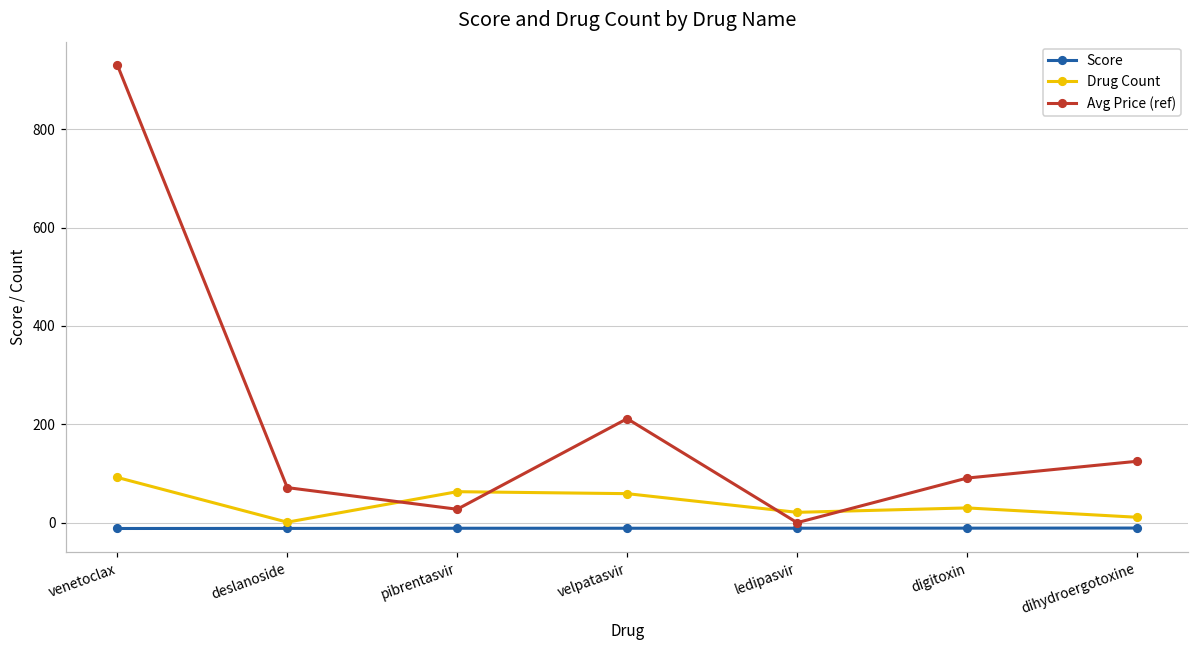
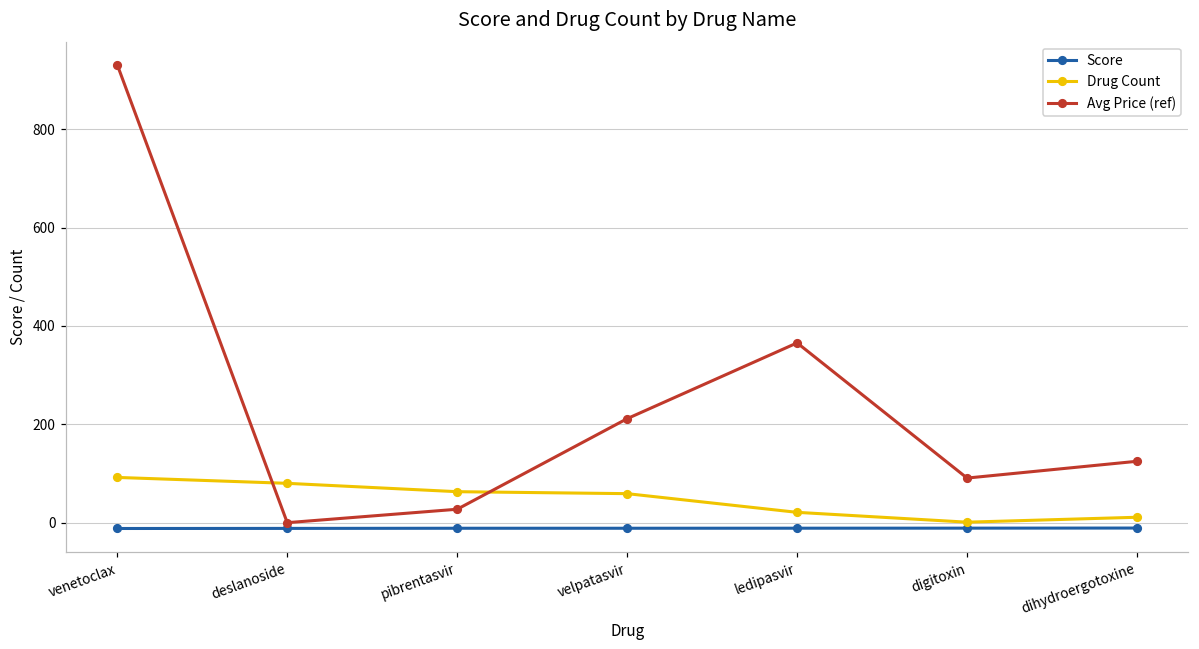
  {
    "Score": {
      "venetoclax": -10,
      "deslanoside": -10,
      "pibrentasvir": -10,
      "velpatasvir": -10,
      "ledipasvir": -10,
      "digitoxin": -10,
      "dihydroergotoxine": -10
    },
    "Drug Count": {
      "venetoclax": 90,
-     "deslanoside": 0,
+     "deslanoside": 80,
      "pibrentasvir": 60,
      "velpatasvir": 60,
      "ledipasvir": 20,
-     "digitoxin": 30,
+     "digitoxin": 0,
      "dihydroergotoxine": 10
    },
    "Avg Price (ref)": {
      "venetoclax": 930,
-     "deslanoside": 70,
+     "deslanoside": 0,
      "pibrentasvir": 30,
      "velpatasvir": 210,
-     "ledipasvir": 0,
+     "ledipasvir": 370,
      "digitoxin": 90,
      "dihydroergotoxine": 120
    }
  }
